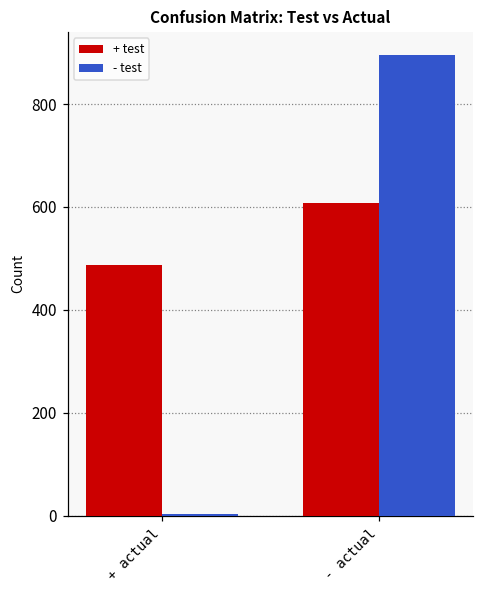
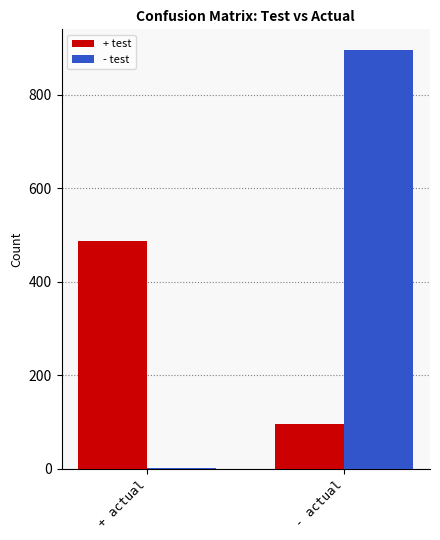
  {
    "+ test": {
      "+ actual": 490,
-     "- actual": 610
+     "- actual": 100
    },
    "- test": {
      "- actual": 900
    }
  }
